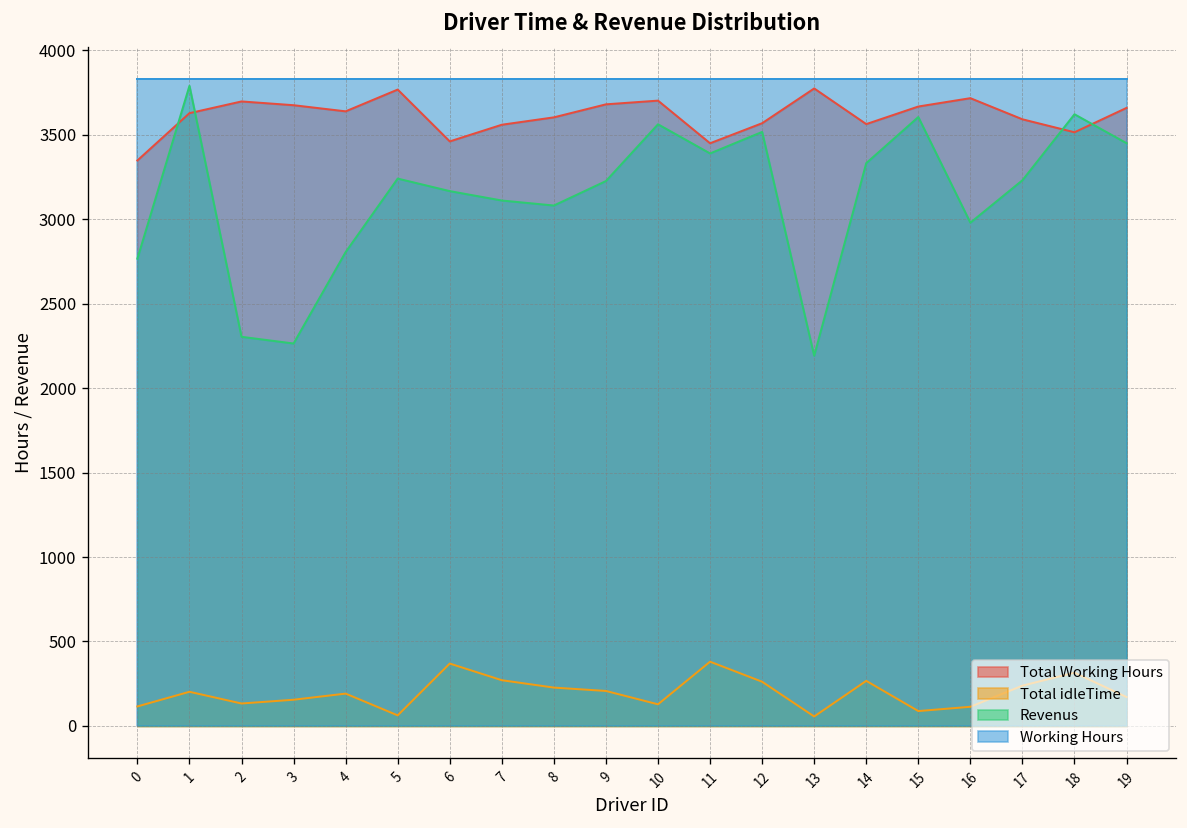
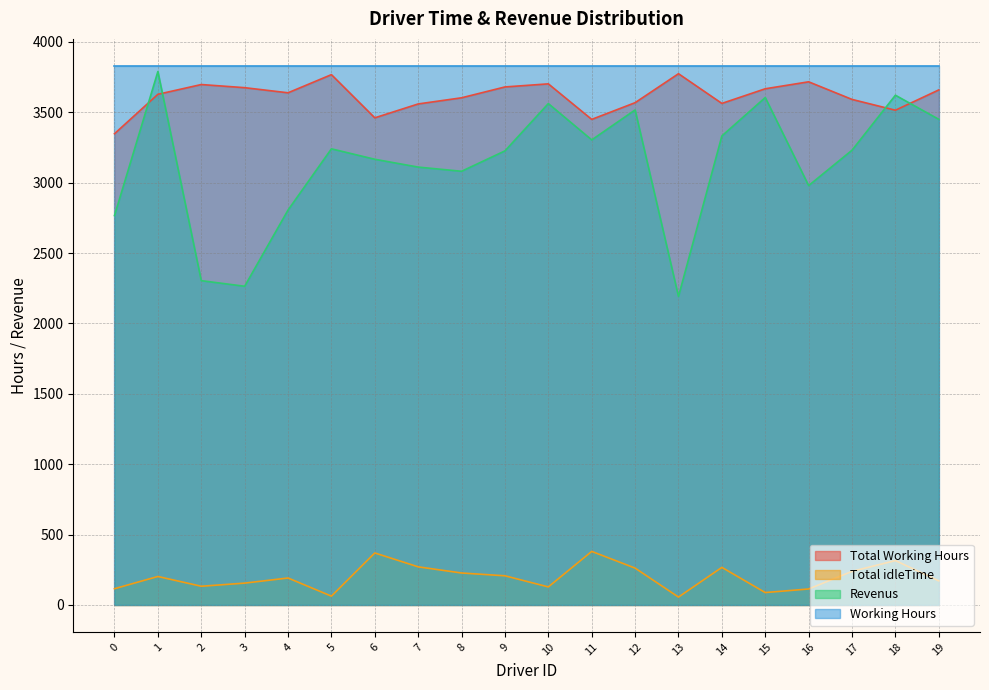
  {
    "Total Working Hours": {
      "0": 3350,
      "1": 3630,
      "2": 3700,
      "3": 3670,
      "4": 3640,
      "5": 3770,
      "6": 3460,
      "7": 3560,
      "8": 3600,
      "9": 3680,
      "10": 3700,
      "11": 3450,
      "12": 3570,
      "13": 3770,
      "14": 3560,
      "15": 3670,
      "16": 3720,
      "17": 3590,
      "18": 3510,
      "19": 3660
    },
    "Total idleTime": {
      "0": 120,
      "1": 200,
      "2": 130,
      "3": 160,
      "4": 190,
      "5": 60,
      "6": 370,
      "7": 270,
      "8": 230,
      "9": 210,
      "10": 130,
      "11": 380,
      "12": 260,
      "13": 60,
      "14": 270,
      "15": 90,
      "16": 110
    },
    "Revenus": {
      "0": 2770,
      "1": 3790,
      "2": 2300,
      "3": 2260,
      "4": 2810,
      "5": 3240,
      "6": 3170,
      "7": 3110,
      "8": 3080,
      "9": 3230,
      "10": 3560,
-     "11": 3390,
+     "11": 3300,
      "12": 3520,
      "13": 2190,
      "14": 3330,
      "15": 3600,
      "16": 2980,
      "17": 3230,
      "18": 3620,
      "19": 3450
    },
    "Working Hours": {
      "0": 3830,
      "1": 3830,
      "2": 3830,
      "3": 3830,
      "4": 3830,
      "5": 3830,
      "6": 3830,
      "7": 3830,
      "8": 3830,
      "9": 3830,
      "10": 3830,
      "11": 3830,
      "12": 3830,
      "13": 3830,
      "14": 3830,
      "15": 3830,
      "16": 3830,
      "17": 3830,
      "18": 3830,
      "19": 3830
    }
  }
